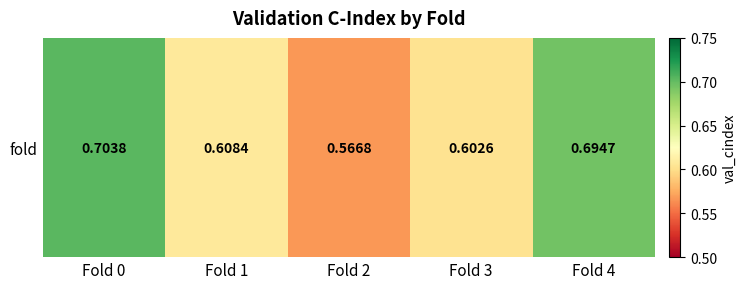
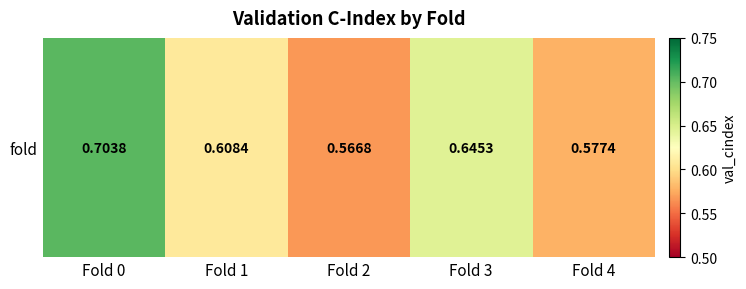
  {
    "fold": {
      "Fold 0": 0.7038,
      "Fold 1": 0.6084,
      "Fold 2": 0.5668,
-     "Fold 3": 0.6026,
-     "Fold 4": 0.6947
+     "Fold 3": 0.6453,
+     "Fold 4": 0.5774
    }
  }
